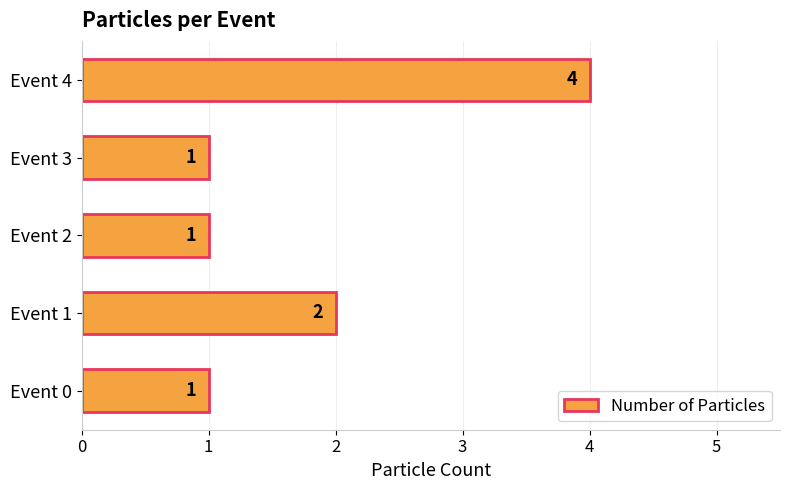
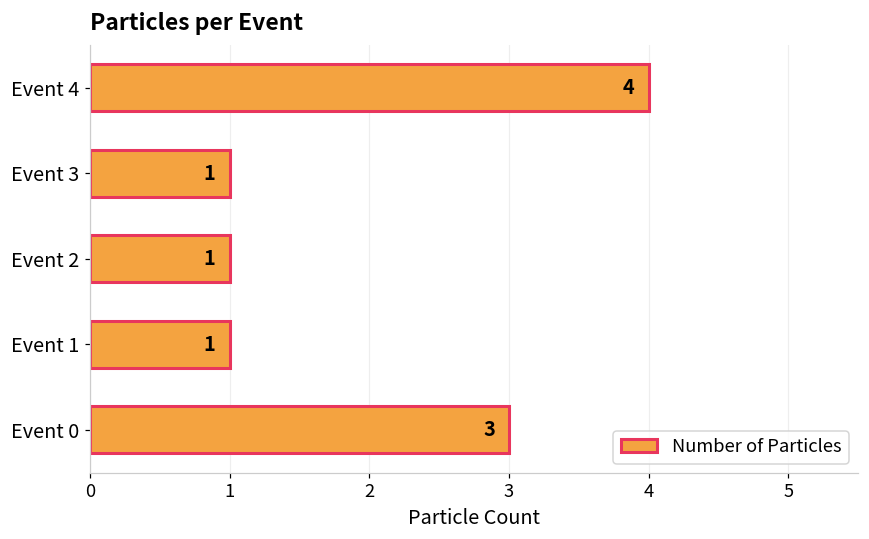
  {
    "Event 4": 4,
    "Event 3": 1,
    "Event 2": 1,
-   "Event 1": 2,
-   "Event 0": 1
+   "Event 1": 1,
+   "Event 0": 3
  }
